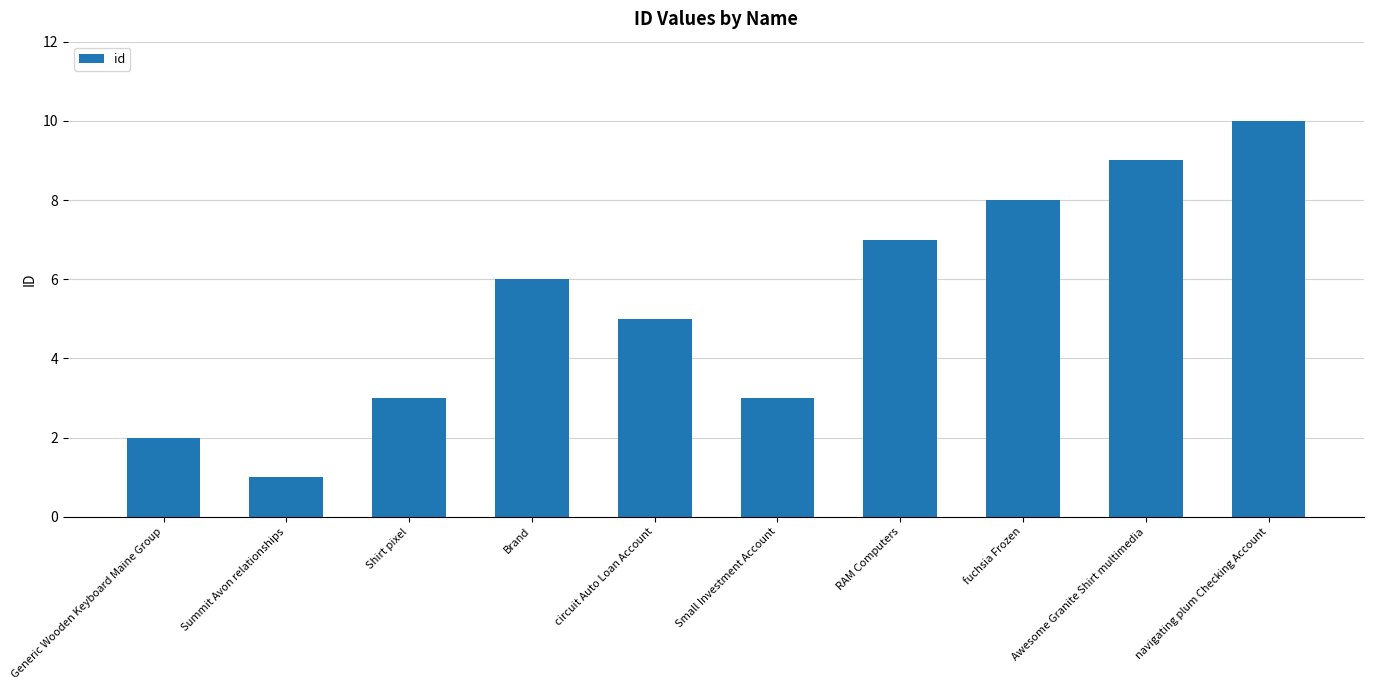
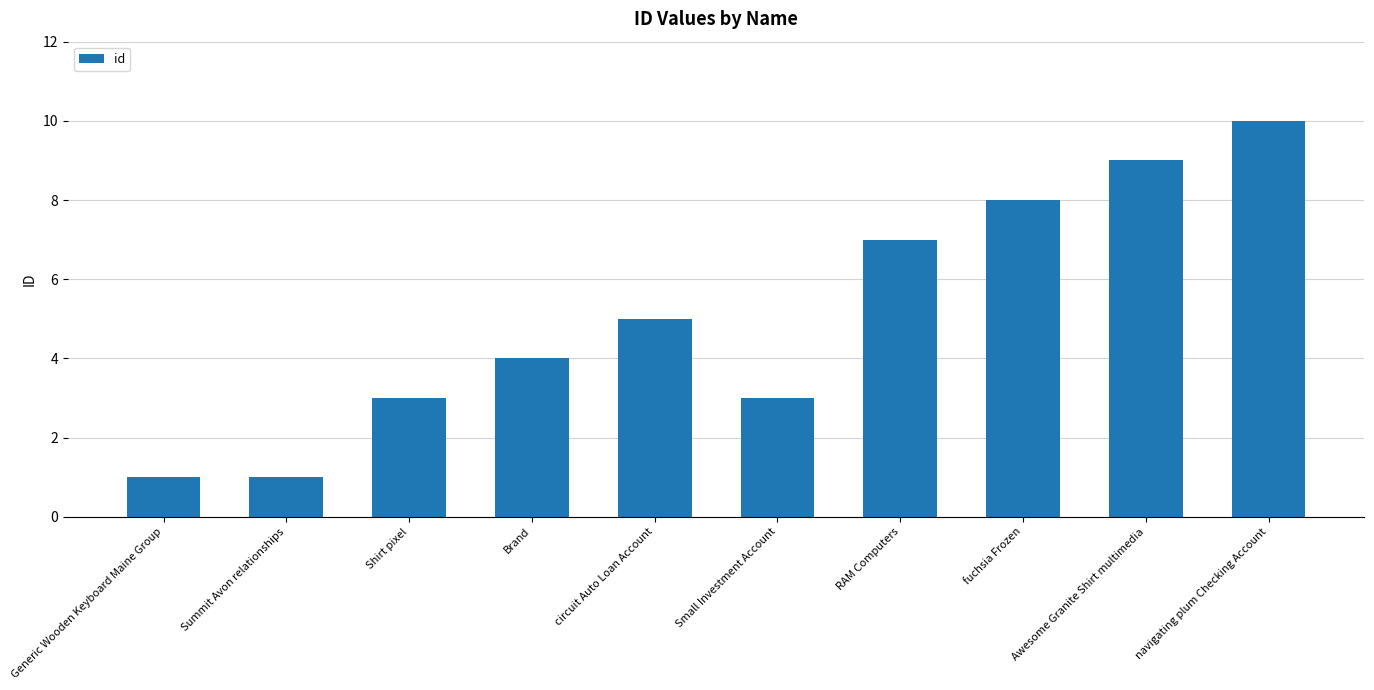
  {
-   "Generic Wooden Keyboard Maine Group": 2,
+   "Generic Wooden Keyboard Maine Group": 1,
    "Summit Avon relationships": 1,
    "Shirt pixel": 3,
-   "Brand": 6,
+   "Brand": 4,
    "circuit Auto Loan Account": 5,
    "Small Investment Account": 3,
    "RAM Computers": 7,
    "fuchsia Frozen": 8,
    "Awesome Granite Shirt multimedia": 9,
    "navigating plum Checking Account": 10
  }
